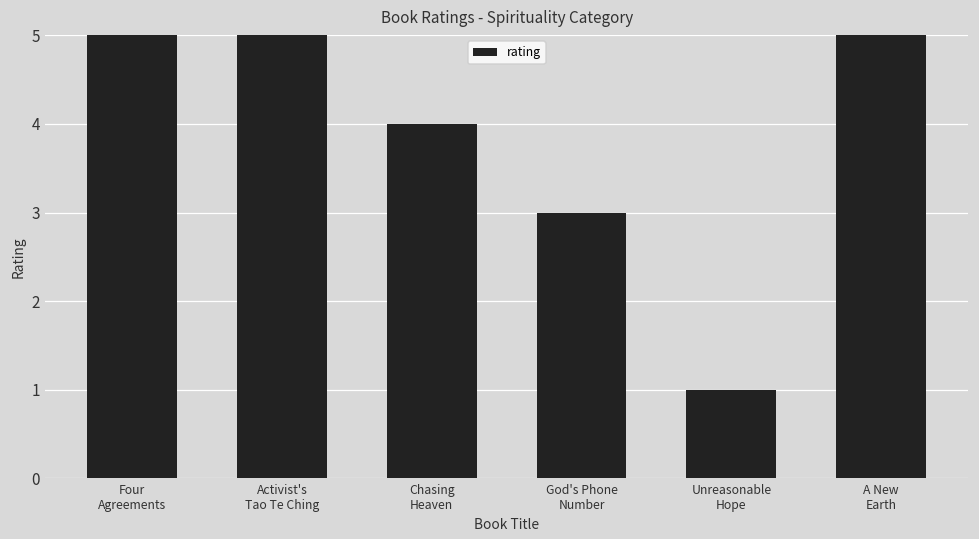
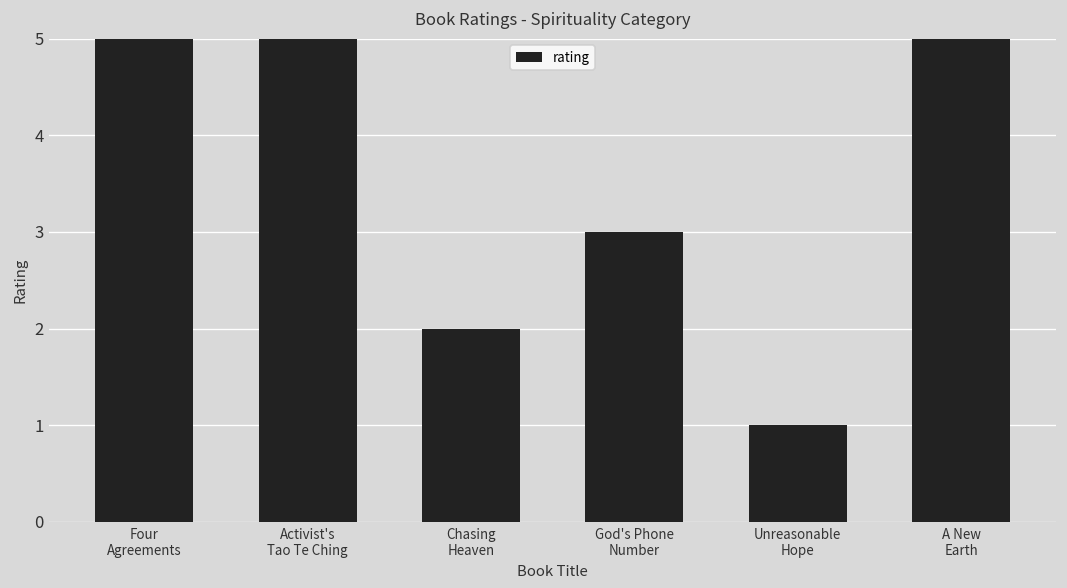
  {
    "Four Agreements": 5,
    "Activist's Tao Te Ching": 5,
-   "Chasing Heaven": 4,
+   "Chasing Heaven": 2,
    "God's Phone Number": 3,
    "Unreasonable Hope": 1,
    "A New Earth": 5
  }
